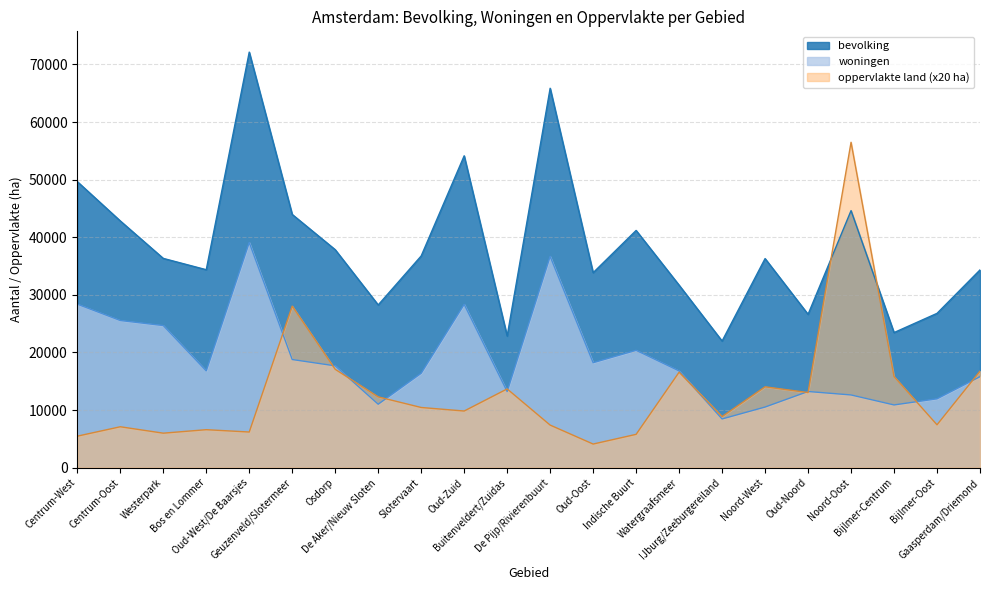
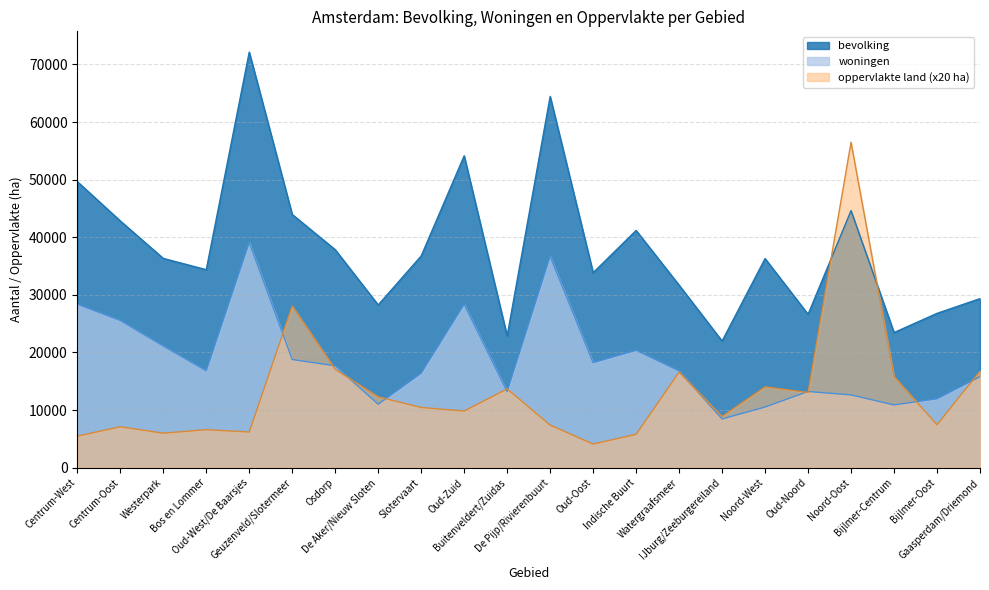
  {
    "bevolking": {
      "Centrum-West": 50000,
      "Centrum-Oost": 43000,
      "Westerpark": 36000,
      "Bos en Lommer": 34000,
      "Oud-West/De Baarsjes": 72000,
      "Geuzenveld/Slotermeer": 44000,
      "Osdorp": 38000,
      "De Aker/Nieuw Sloten": 28000,
      "Slotervaart": 37000,
      "Oud-Zuid": 54000,
      "Buitenveldert/Zuidas": 23000,
-     "De Pijp/Rivierenbuurt": 66000,
+     "De Pijp/Rivierenbuurt": 64000,
      "Oud-Oost": 34000,
      "Indische Buurt": 41000,
      "Watergraafsmeer": 32000,
      "IJburg/Zeeburgereiland": 22000,
      "Noord-West": 36000,
      "Oud-Noord": 27000,
      "Noord-Oost": 45000,
      "Bijlmer-Centrum": 23000,
      "Bijlmer-Oost": 27000,
-     "Gaasperdam/Driemond": 34000
+     "Gaasperdam/Driemond": 29000
    },
    "woningen": {
      "Centrum-West": 28000,
      "Centrum-Oost": 26000,
-     "Westerpark": 25000,
+     "Westerpark": 21000,
      "Bos en Lommer": 17000,
      "Oud-West/De Baarsjes": 39000,
      "Geuzenveld/Slotermeer": 19000,
      "Osdorp": 18000,
      "De Aker/Nieuw Sloten": 11000,
      "Slotervaart": 16000,
      "Oud-Zuid": 28000,
      "Buitenveldert/Zuidas": 13000,
      "De Pijp/Rivierenbuurt": 37000,
      "Oud-Oost": 18000,
      "Indische Buurt": 20000,
      "Noord-West": 11000,
      "Noord-Oost": 13000,
      "Bijlmer-Centrum": 11000,
      "Bijlmer-Oost": 12000,
      "Gaasperdam/Driemond": 16000
    },
    "oppervlakte land (x20 ha)": {
      "Centrum-West": 5000,
      "Centrum-Oost": 7000,
      "Westerpark": 6000,
      "Bos en Lommer": 7000,
      "Oud-West/De Baarsjes": 6000,
      "Geuzenveld/Slotermeer": 28000,
      "Osdorp": 17000,
      "De Aker/Nieuw Sloten": 12000,
      "Slotervaart": 10000,
      "Oud-Zuid": 10000,
      "Buitenveldert/Zuidas": 14000,
      "De Pijp/Rivierenbuurt": 7000,
      "Oud-Oost": 4000,
      "Indische Buurt": 6000,
      "Noord-West": 14000,
      "Noord-Oost": 56000,
      "Bijlmer-Centrum": 16000,
      "Bijlmer-Oost": 7000,
      "Gaasperdam/Driemond": 17000
    }
  }
